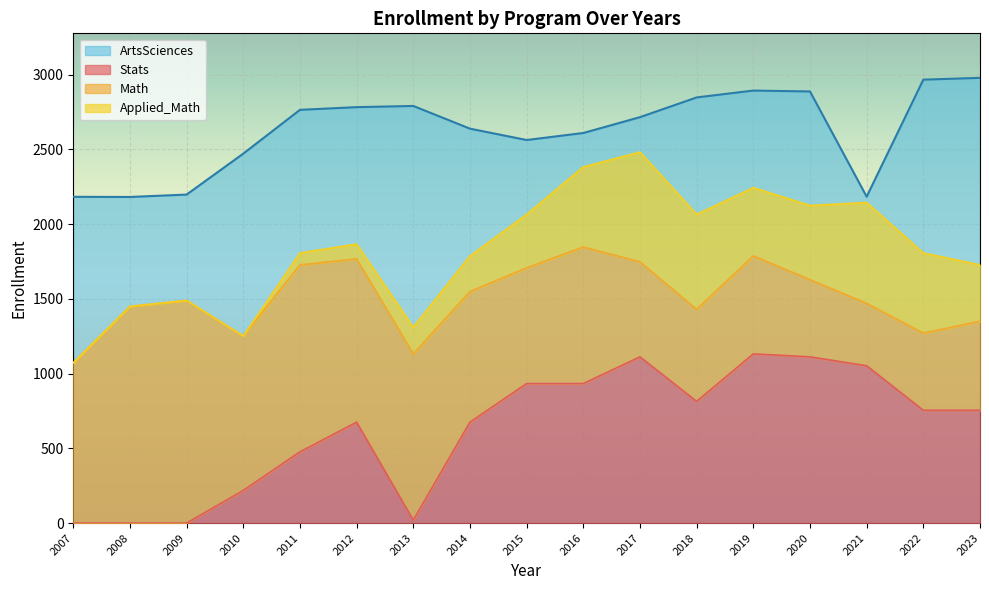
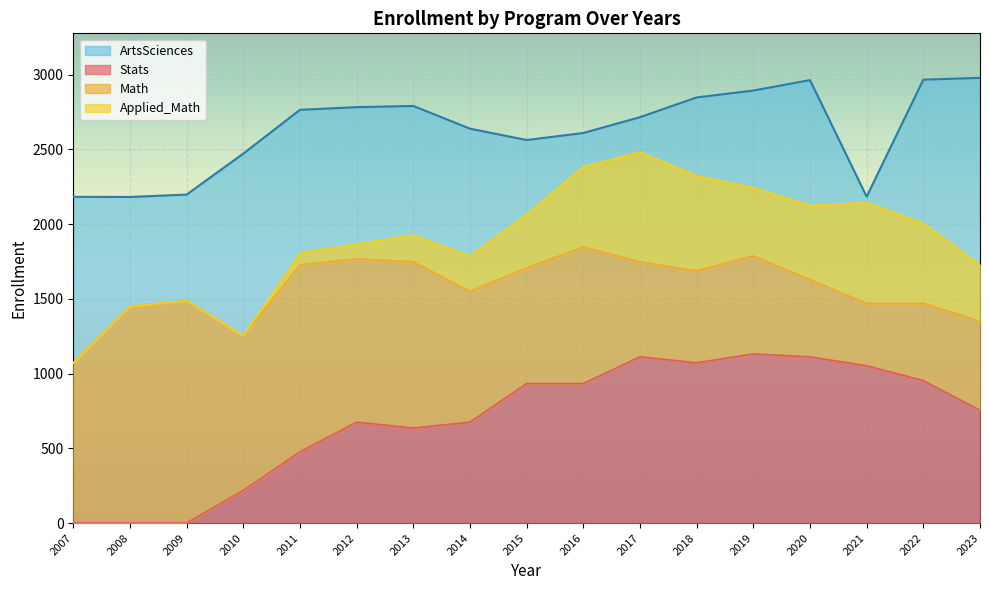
  {
    "ArtsSciences": {
      "2007": 2180,
      "2008": 2180,
      "2009": 2200,
      "2010": 2470,
      "2011": 2770,
      "2012": 2780,
      "2013": 2790,
      "2014": 2640,
      "2015": 2560,
      "2016": 2610,
      "2017": 2720,
      "2018": 2850,
      "2019": 2890,
-     "2020": 2890,
+     "2020": 2960,
      "2021": 2180,
      "2022": 2970,
      "2023": 2980
    },
    "Stats": {
      "2007": 0,
      "2008": 0,
      "2009": 0,
      "2010": 220,
      "2011": 480,
      "2012": 680,
-     "2013": 20,
+     "2013": 640,
      "2014": 680,
      "2015": 930,
      "2016": 930,
      "2017": 1110,
-     "2018": 810,
+     "2018": 1070,
      "2019": 1130,
      "2020": 1110,
      "2021": 1050,
-     "2022": 750,
+     "2022": 950,
      "2023": 750
    }
  }
